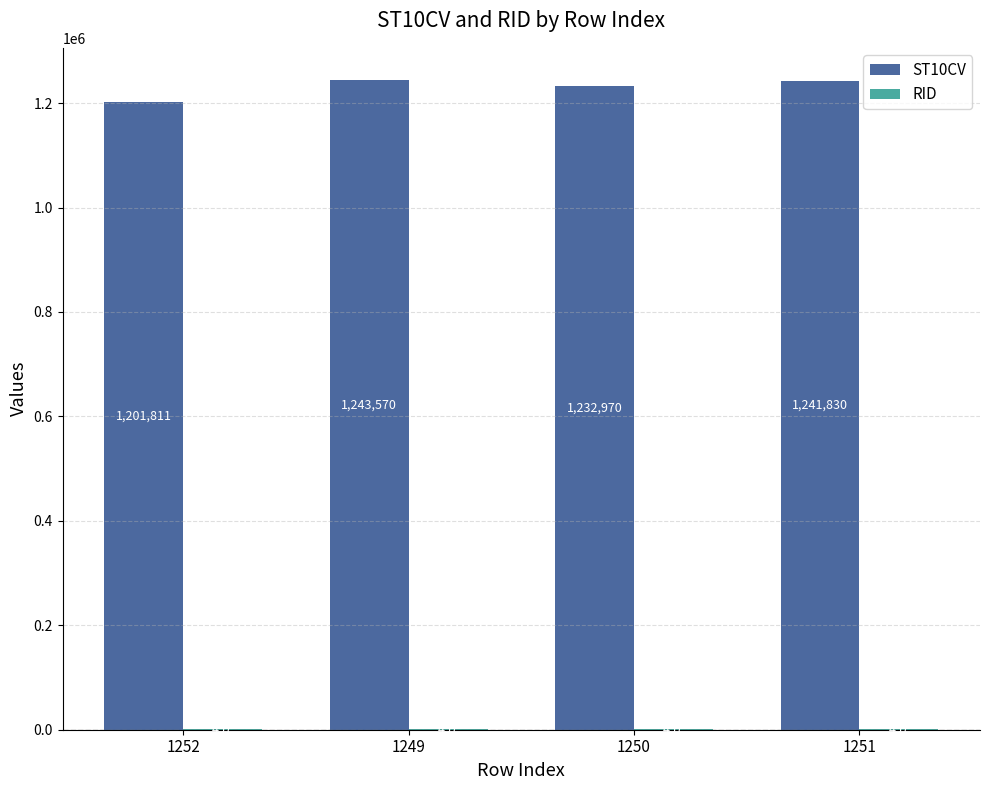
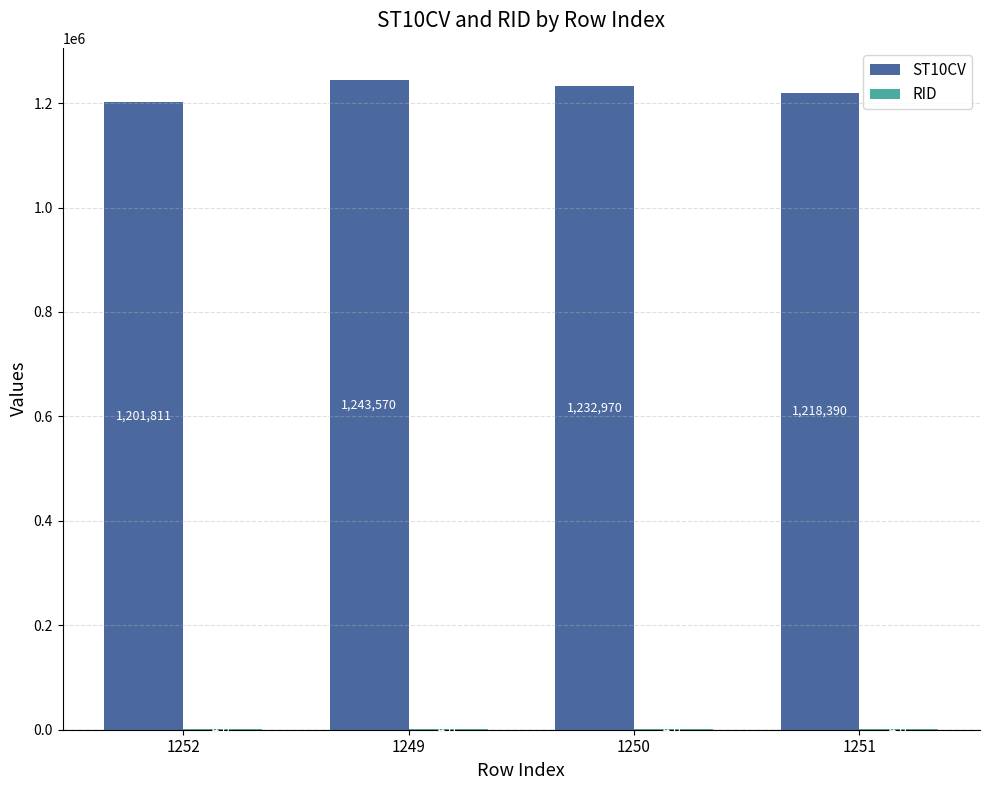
  {
    "ST10CV": {
      "1252": "1,201,811",
      "1249": "1,243,570",
      "1250": "1,232,970",
-     "1251": "1,241,830"
+     "1251": "1,218,390"
    }
  }
